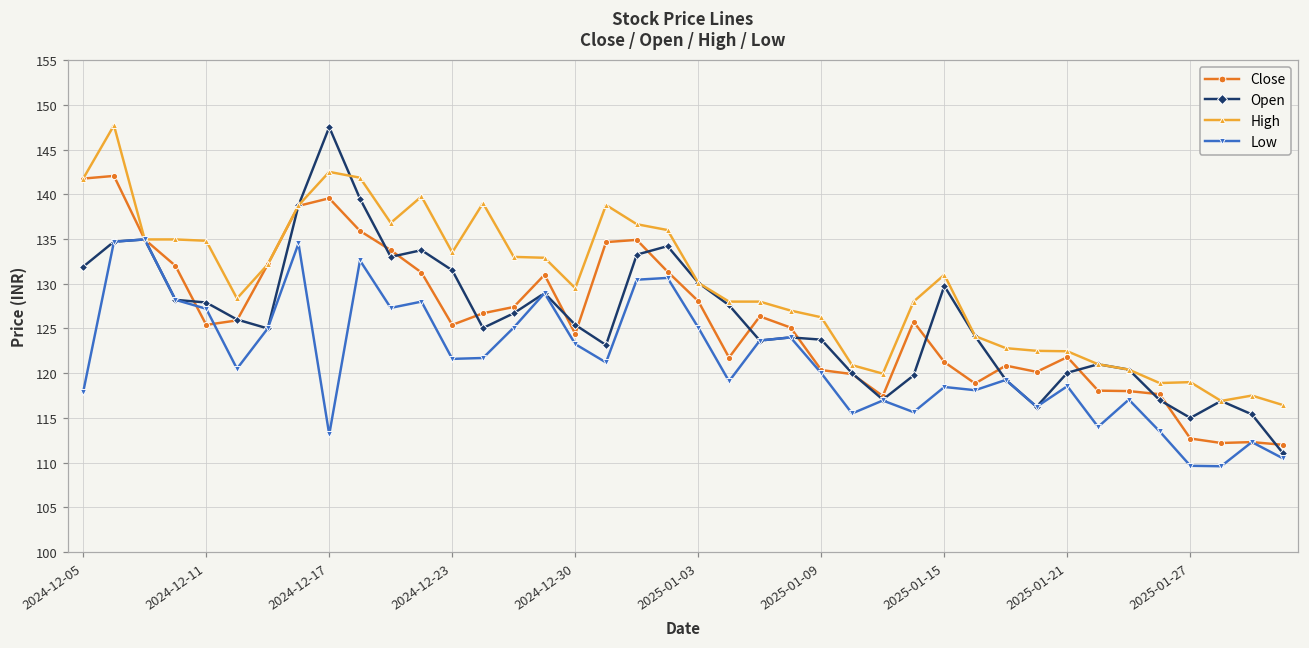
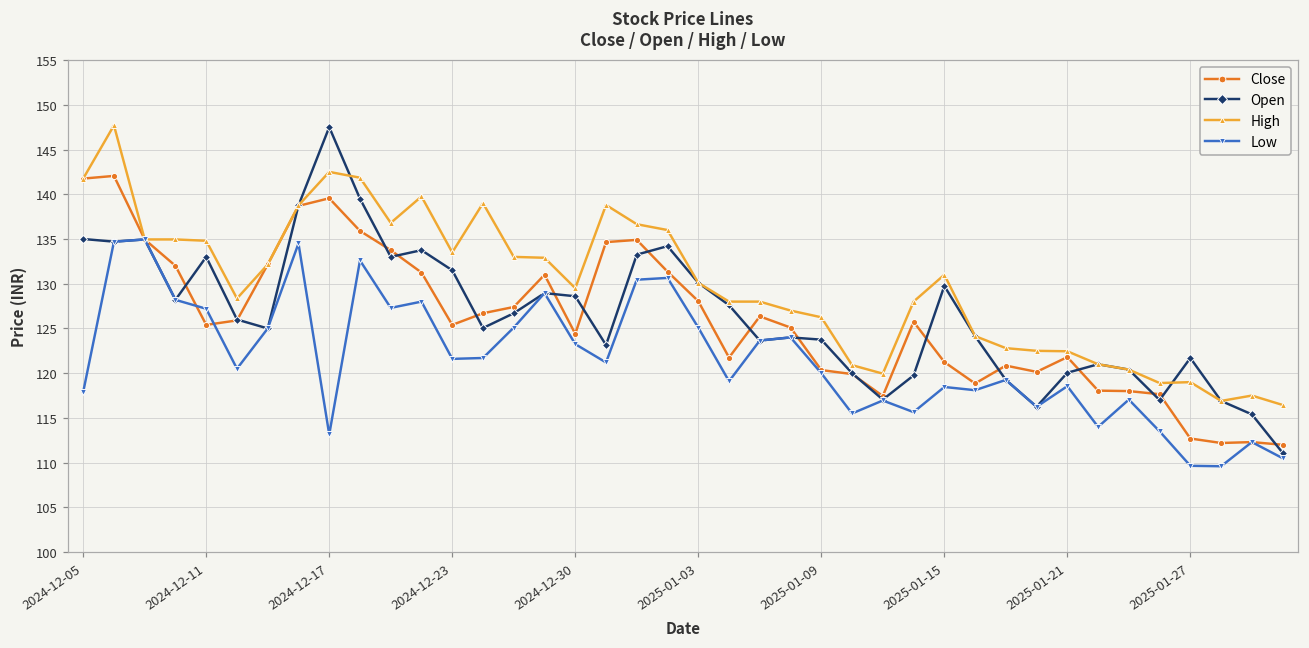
  {
    "Open": {
-     "2024-12-05": 132,
-     "2024-12-11": 128,
+     "2024-12-05": 135,
+     "2024-12-11": 133,
      "2024-12-17": 148,
      "2024-12-23": 132,
-     "2024-12-30": 125,
+     "2024-12-30": 129,
      "2025-01-09": 124,
      "2025-01-15": 130,
      "2025-01-21": 120,
-     "2025-01-27": 115
+     "2025-01-27": 122
    },
    "Low": {
      "2024-12-05": 118,
      "2024-12-11": 127,
      "2024-12-17": 113,
      "2024-12-23": 122,
      "2024-12-30": 123,
      "2025-01-03": 125,
      "2025-01-09": 120,
      "2025-01-15": 118,
      "2025-01-21": 119,
      "2025-01-27": 110
    }
  }
